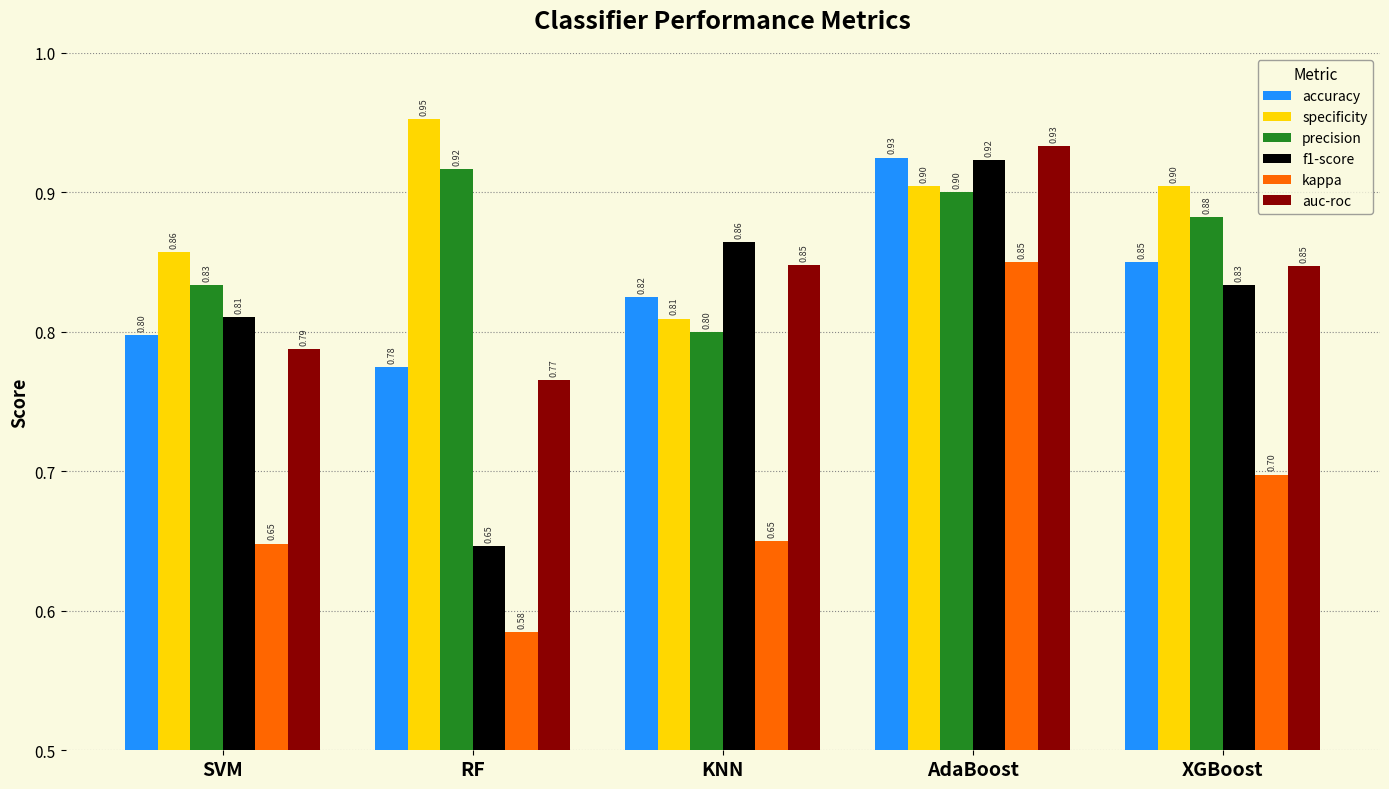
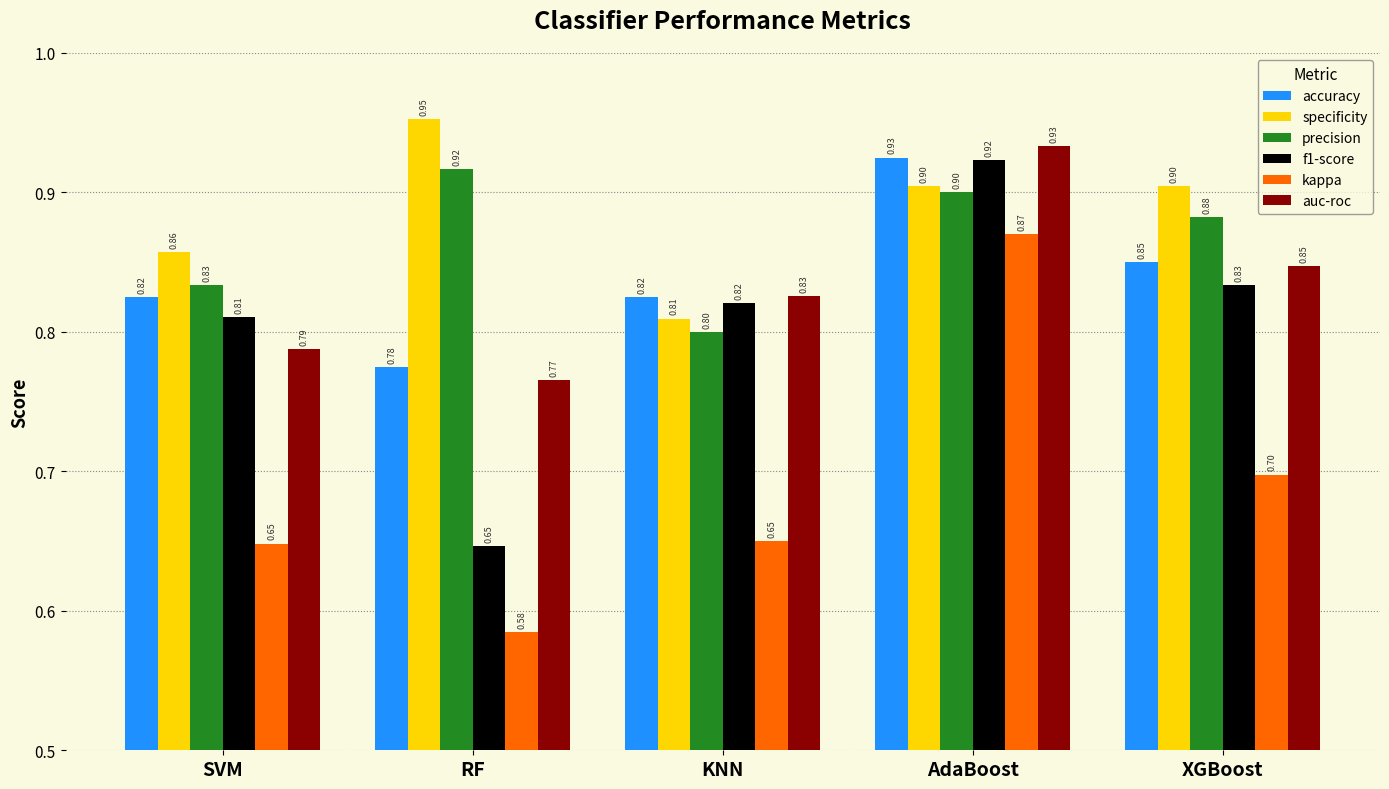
  {
    "accuracy": {
-     "SVM": 0.80,
+     "SVM": 0.82,
      "RF": 0.78,
      "KNN": 0.82,
      "AdaBoost": 0.93,
      "XGBoost": 0.85
    },
    "specificity": {
      "SVM": 0.86,
      "RF": 0.95,
      "KNN": 0.81,
      "AdaBoost": 0.90,
      "XGBoost": 0.90
    },
    "precision": {
      "SVM": 0.83,
      "RF": 0.92,
      "KNN": 0.80,
      "AdaBoost": 0.90,
      "XGBoost": 0.88
    },
    "f1-score": {
      "SVM": 0.81,
      "RF": 0.65,
-     "KNN": 0.86,
+     "KNN": 0.82,
      "AdaBoost": 0.92,
      "XGBoost": 0.83
    },
    "kappa": {
      "SVM": 0.65,
      "RF": 0.58,
      "KNN": 0.65,
-     "AdaBoost": 0.85,
+     "AdaBoost": 0.87,
      "XGBoost": 0.70
    },
    "auc-roc": {
      "SVM": 0.79,
      "RF": 0.77,
-     "KNN": 0.85,
+     "KNN": 0.83,
      "AdaBoost": 0.93,
      "XGBoost": 0.85
    }
  }
